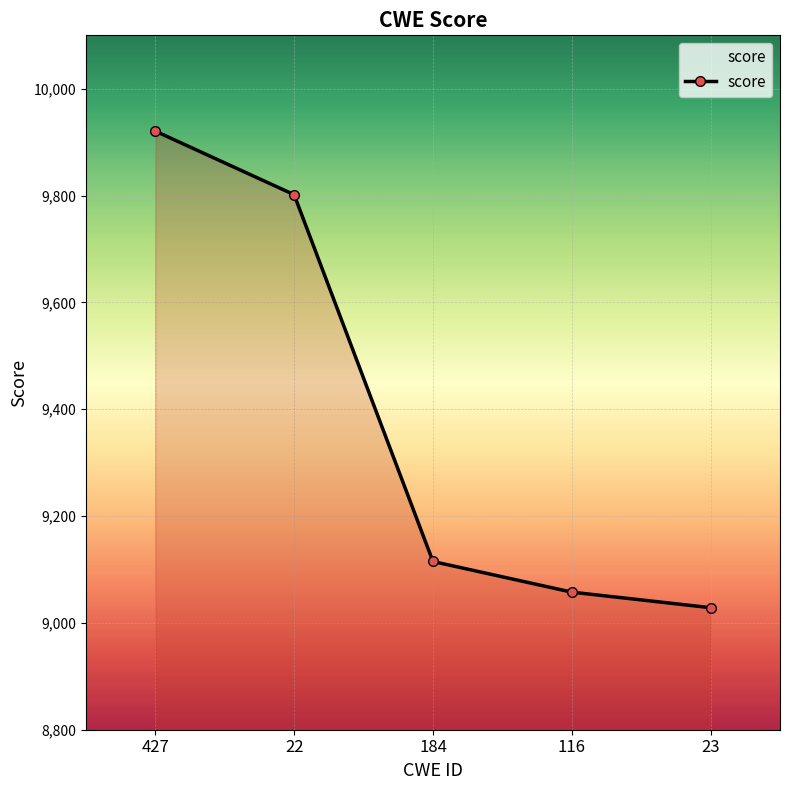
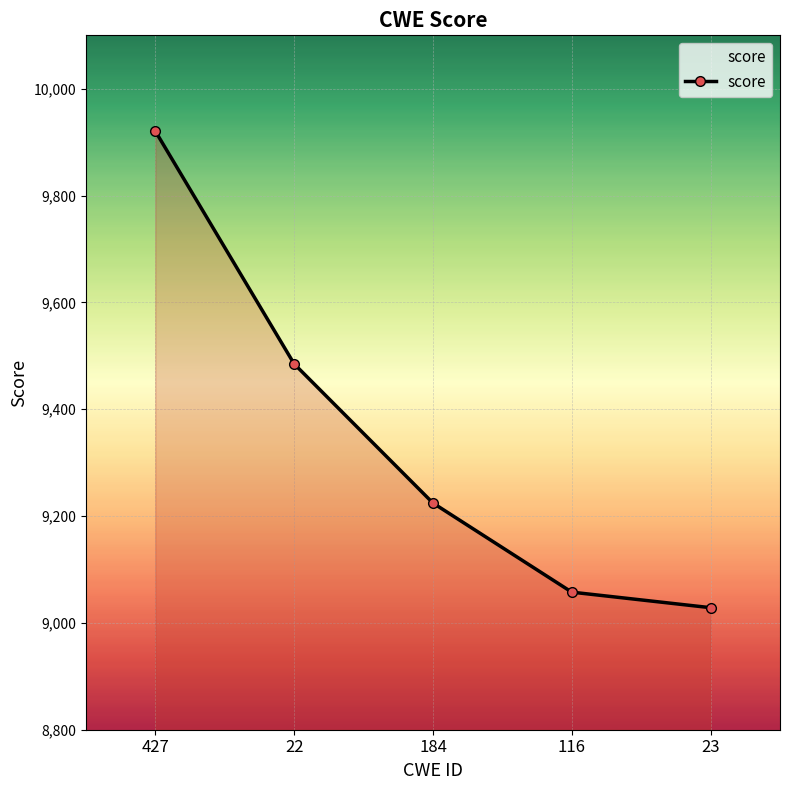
  {
    "427": "9,920",
-   "22": "9,800",
-   "184": "9,110",
+   "22": "9,480",
+   "184": "9,220",
    "116": "9,060",
    "23": "9,030"
  }
